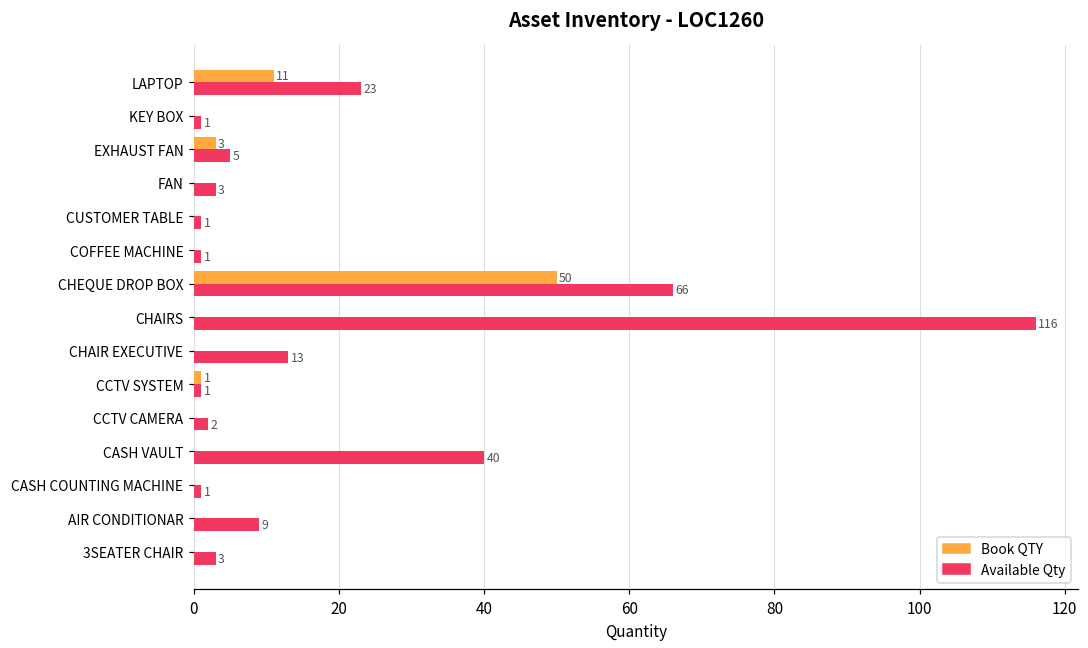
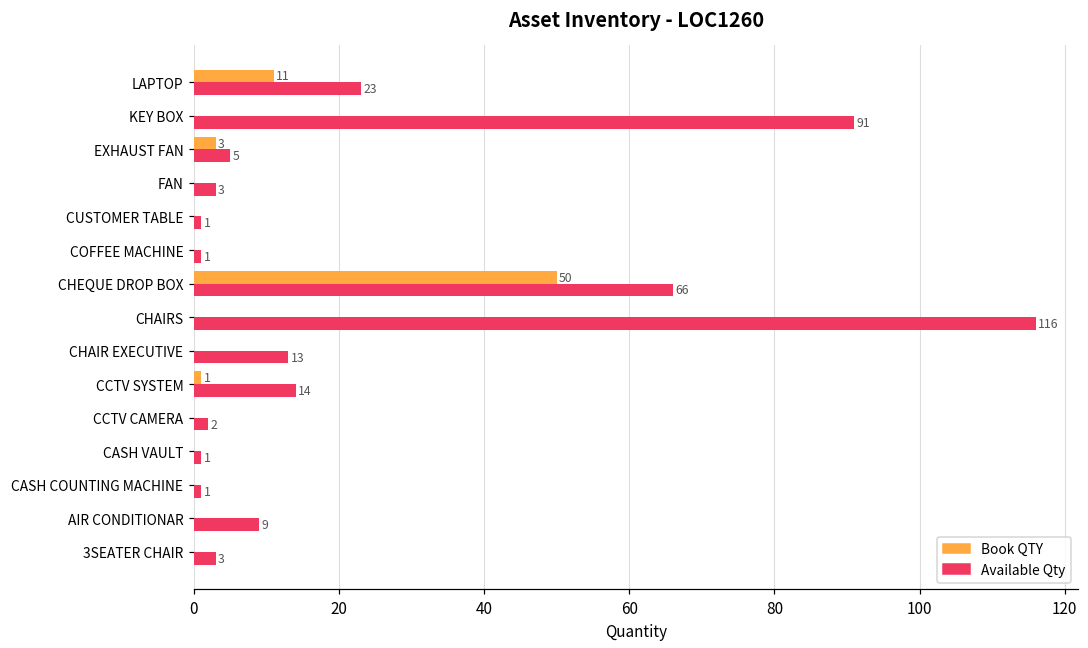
  {
    "Book QTY": {
      "LAPTOP": 11,
      "EXHAUST FAN": 3,
      "CHEQUE DROP BOX": 50,
      "CCTV SYSTEM": 1
    },
    "Available Qty": {
      "LAPTOP": 23,
-     "KEY BOX": 1,
+     "KEY BOX": 91,
      "EXHAUST FAN": 5,
      "FAN": 3,
      "CUSTOMER TABLE": 1,
      "COFFEE MACHINE": 1,
      "CHEQUE DROP BOX": 66,
      "CHAIRS": 116,
      "CHAIR EXECUTIVE": 13,
-     "CCTV SYSTEM": 1,
+     "CCTV SYSTEM": 14,
      "CCTV CAMERA": 2,
-     "CASH VAULT": 40,
+     "CASH VAULT": 1,
      "CASH COUNTING MACHINE": 1,
      "AIR CONDITIONAR": 9,
      "3SEATER CHAIR": 3
    }
  }
